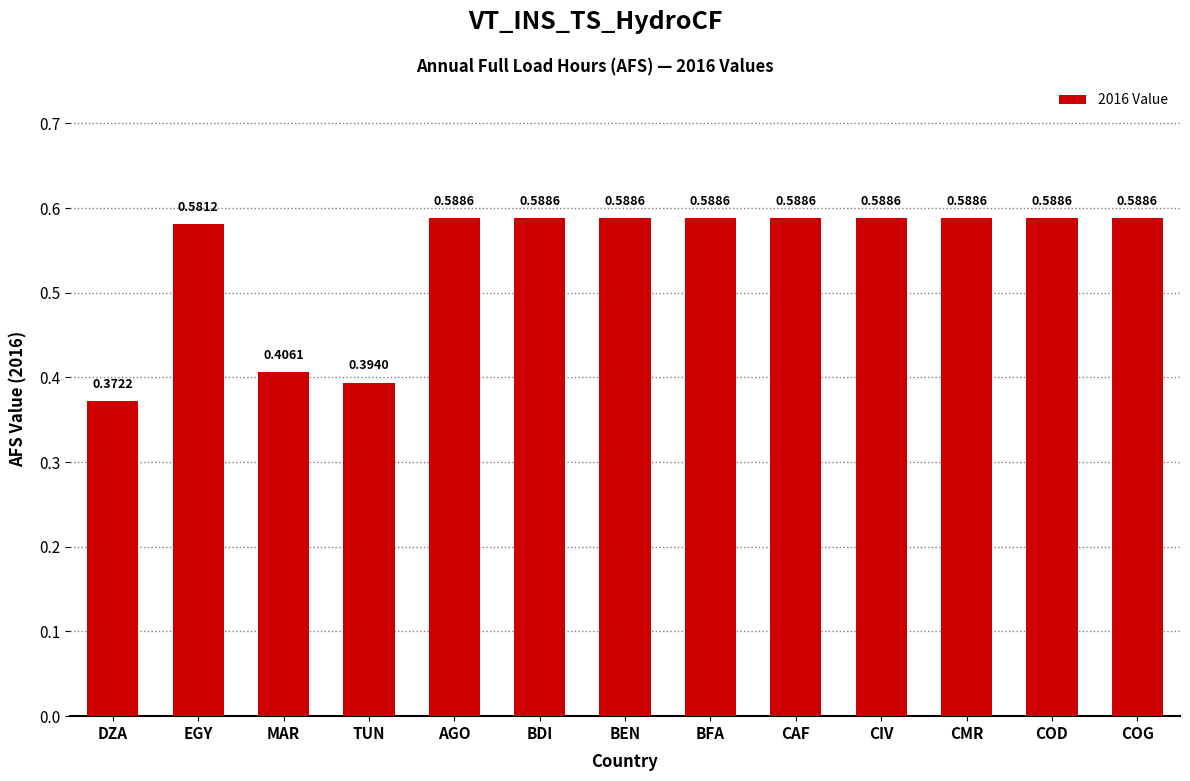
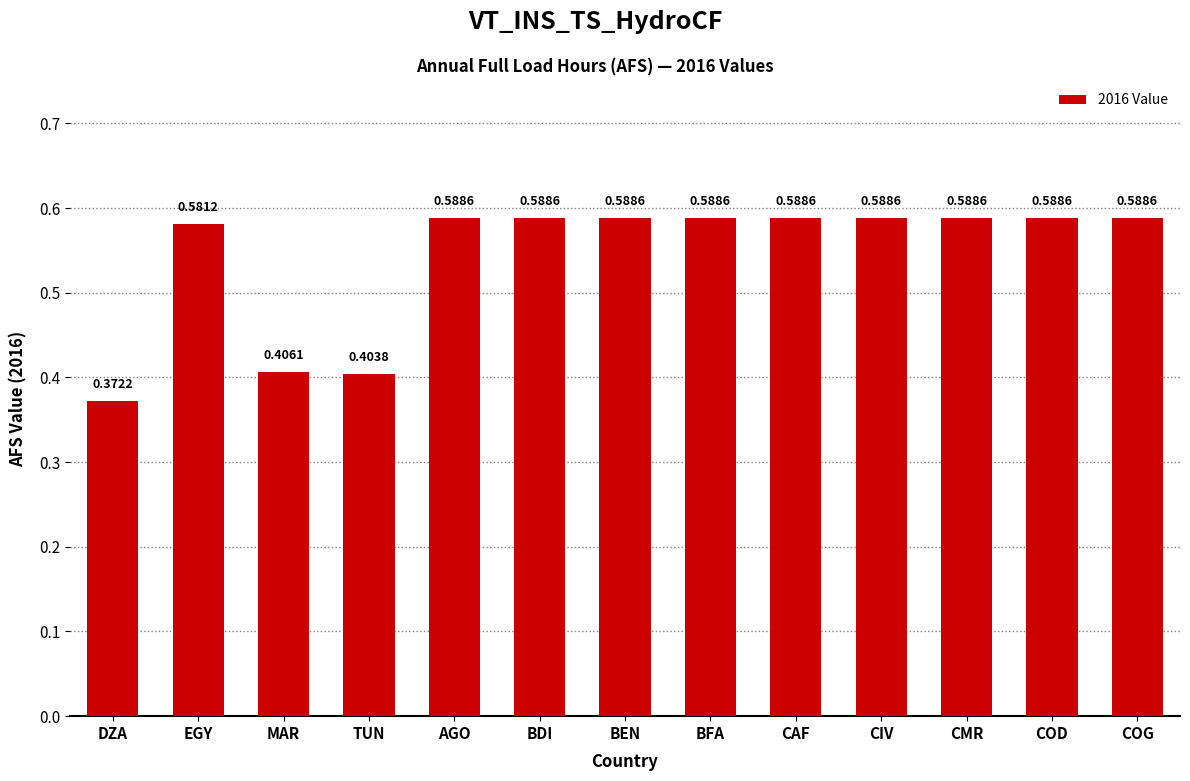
  {
    "DZA": 0.3722,
    "EGY": 0.5812,
    "MAR": 0.4061,
-   "TUN": 0.3940,
+   "TUN": 0.4038,
    "AGO": 0.5886,
    "BDI": 0.5886,
    "BEN": 0.5886,
    "BFA": 0.5886,
    "CAF": 0.5886,
    "CIV": 0.5886,
    "CMR": 0.5886,
    "COD": 0.5886,
    "COG": 0.5886
  }
